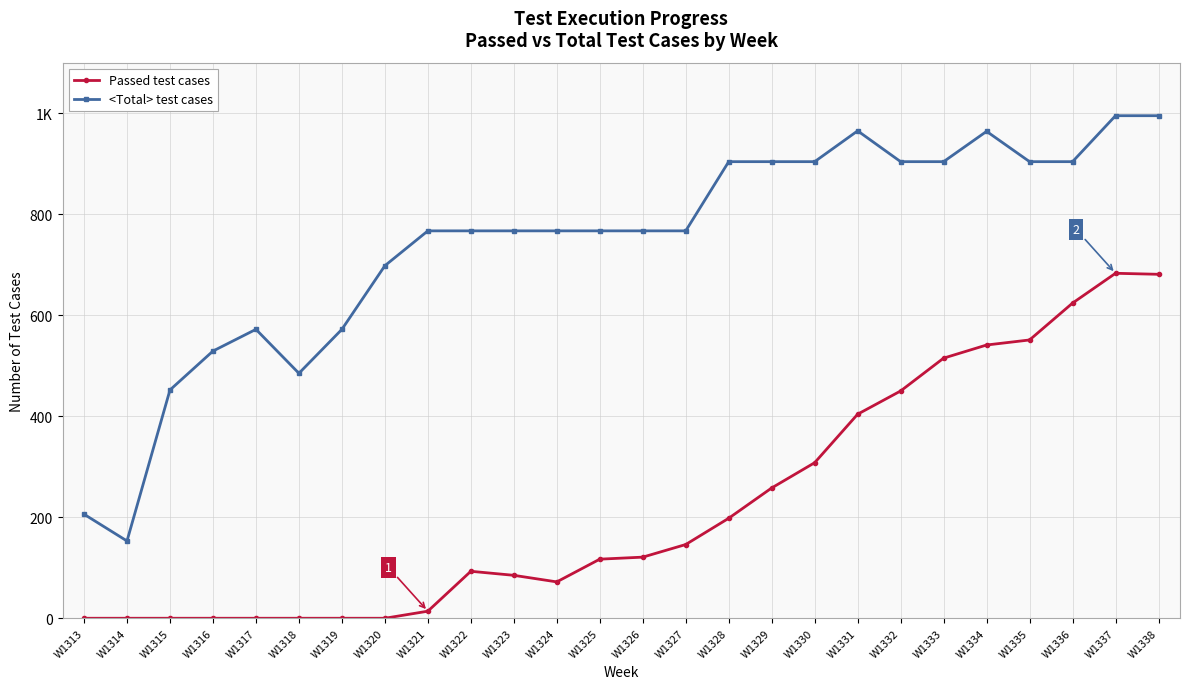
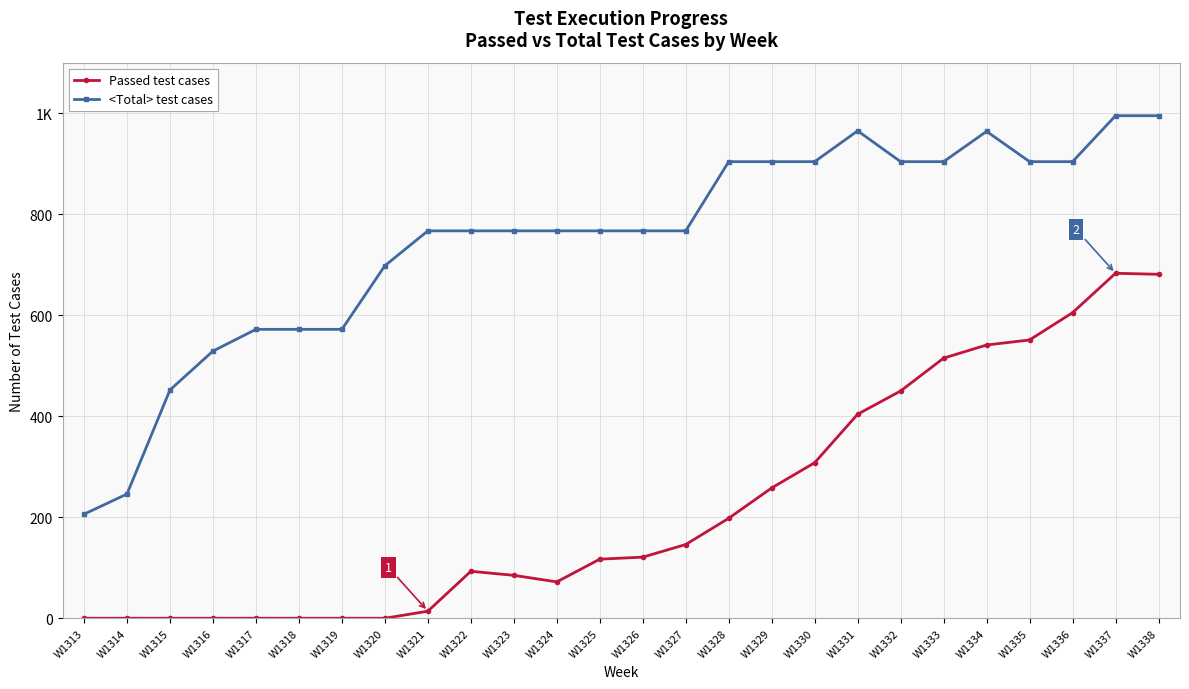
  {
    "Passed test cases": {
      "W1313": 0,
      "W1314": 0,
      "W1315": 0,
      "W1316": 0,
      "W1317": 0,
      "W1318": 0,
      "W1319": 0,
      "W1320": 0,
      "W1321": 10,
      "W1322": 90,
      "W1323": 90,
      "W1324": 70,
      "W1325": 120,
      "W1326": 120,
      "W1327": 150,
      "W1328": 200,
      "W1329": 260,
      "W1330": 310,
      "W1331": 400,
      "W1332": 450,
      "W1333": 520,
      "W1334": 540,
      "W1335": 550,
-     "W1336": 620,
+     "W1336": 610,
      "W1337": 680,
      "W1338": 680
    },
    "<Total> test cases": {
      "W1313": 210,
-     "W1314": 150,
+     "W1314": 250,
      "W1315": 450,
      "W1316": 530,
      "W1317": 570,
-     "W1318": 490,
+     "W1318": 570,
      "W1319": 570,
      "W1320": 700,
      "W1321": 770,
      "W1322": 770,
      "W1323": 770,
      "W1324": 770,
      "W1325": 770,
      "W1326": 770,
      "W1327": 770,
      "W1328": 900,
      "W1329": 900,
      "W1330": 900,
      "W1331": 970,
      "W1332": 900,
      "W1333": 900,
      "W1334": 960,
      "W1335": 900,
      "W1336": 900,
      "W1337": 1000,
      "W1338": 1000
    }
  }
